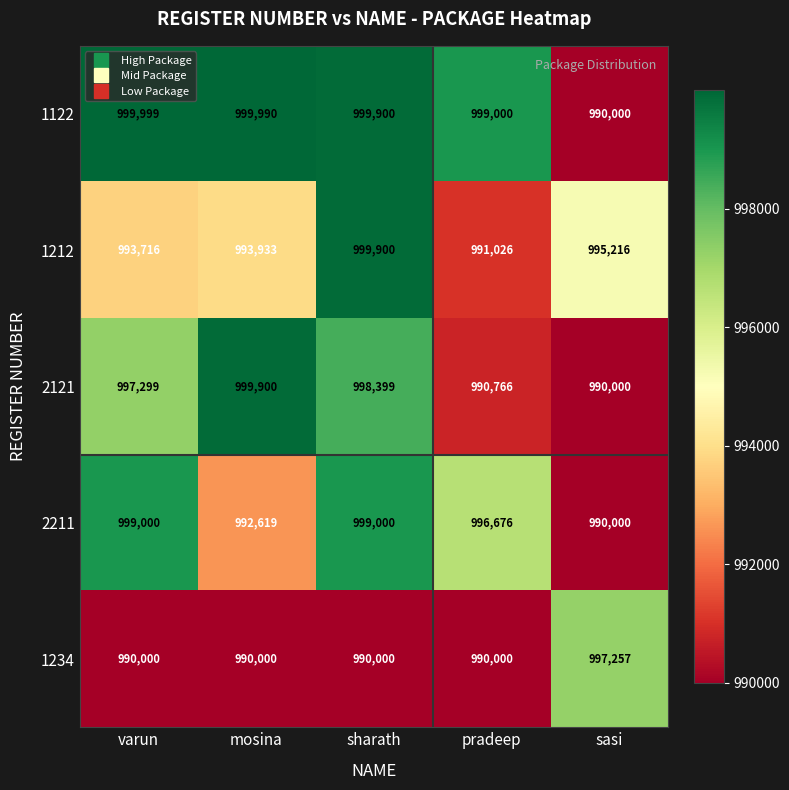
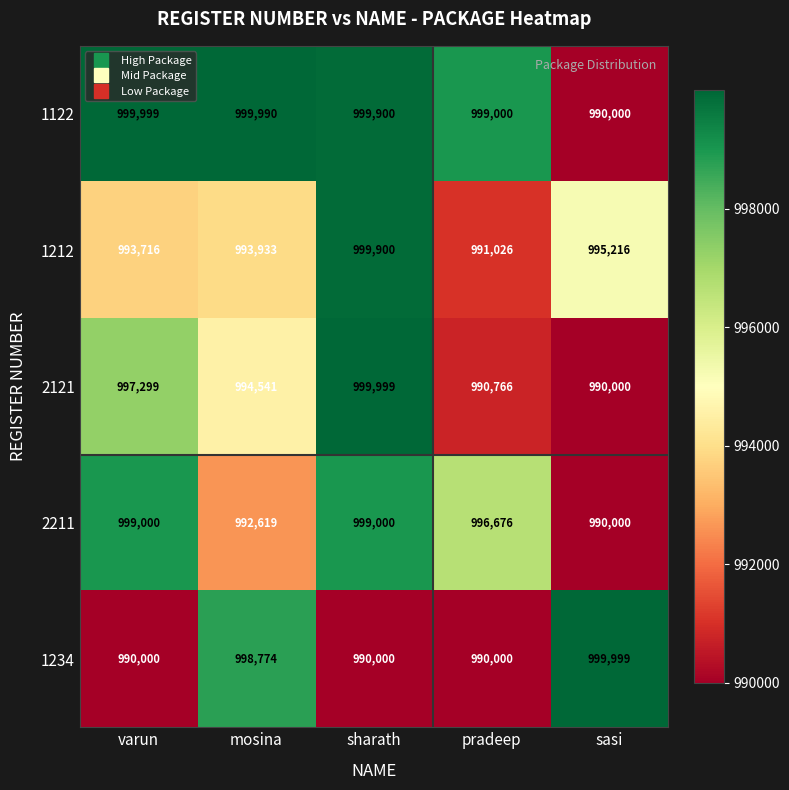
  {
    "1122": {
      "varun": "999,999",
      "mosina": "999,990",
      "sharath": "999,900",
      "pradeep": "999,000"
    },
    "1212": {
      "varun": "993,716",
      "mosina": "993,933",
      "sharath": "999,900",
      "pradeep": "991,026",
      "sasi": "995,216"
    },
    "2121": {
      "varun": "997,299",
-     "mosina": "999,900",
-     "sharath": "998,399",
+     "mosina": "994,541",
+     "sharath": "999,999",
      "pradeep": "990,766",
      "sasi": "990,000"
    },
    "2211": {
      "varun": "999,000",
      "mosina": "992,619",
      "sharath": "999,000",
      "pradeep": "996,676",
      "sasi": "990,000"
    },
    "1234": {
      "varun": "990,000",
-     "mosina": "990,000",
+     "mosina": "998,774",
      "sharath": "990,000",
      "pradeep": "990,000",
-     "sasi": "997,257"
+     "sasi": "999,999"
    }
  }
